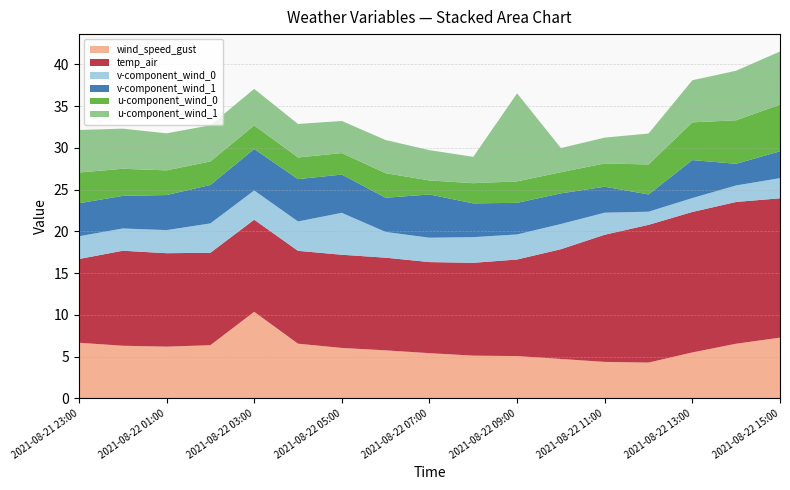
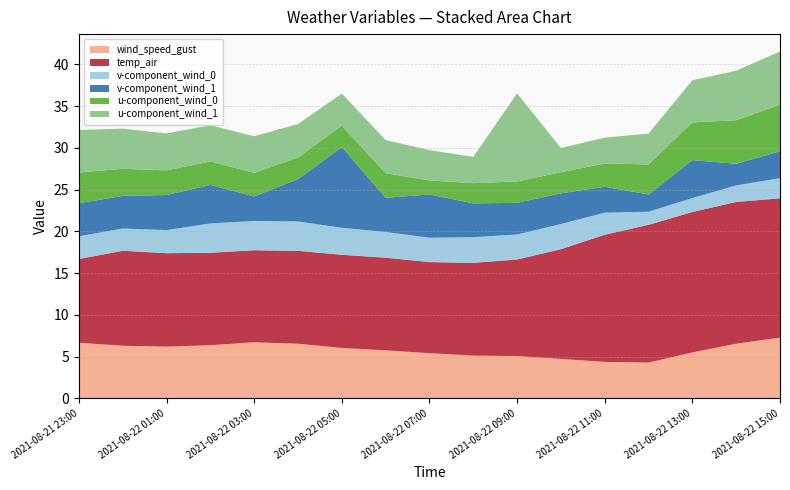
  {
    "wind_speed_gust": {
      "2021-08-21 23:00": 7,
      "2021-08-22 01:00": 6,
-     "2021-08-22 03:00": 10,
+     "2021-08-22 03:00": 7,
      "2021-08-22 05:00": 6,
      "2021-08-22 07:00": 5,
      "2021-08-22 09:00": 5,
      "2021-08-22 11:00": 4,
      "2021-08-22 13:00": 5,
      "2021-08-22 15:00": 7
    },
    "temp_air": {
      "2021-08-21 23:00": 10,
      "2021-08-22 01:00": 11,
      "2021-08-22 03:00": 11,
      "2021-08-22 05:00": 11,
      "2021-08-22 07:00": 11,
      "2021-08-22 09:00": 12,
      "2021-08-22 11:00": 15,
      "2021-08-22 13:00": 17,
      "2021-08-22 15:00": 17
    },
    "v-component_wind_0": {
      "2021-08-21 23:00": 3,
      "2021-08-22 01:00": 3,
      "2021-08-22 03:00": 4,
-     "2021-08-22 05:00": 5,
+     "2021-08-22 05:00": 3,
      "2021-08-22 07:00": 3,
      "2021-08-22 09:00": 3,
      "2021-08-22 11:00": 3,
      "2021-08-22 13:00": 2,
      "2021-08-22 15:00": 2
    },
    "v-component_wind_1": {
      "2021-08-21 23:00": 4,
      "2021-08-22 01:00": 4,
-     "2021-08-22 03:00": 5,
-     "2021-08-22 05:00": 5,
+     "2021-08-22 03:00": 3,
+     "2021-08-22 05:00": 10,
      "2021-08-22 07:00": 5,
      "2021-08-22 09:00": 4,
      "2021-08-22 11:00": 3,
      "2021-08-22 13:00": 5,
      "2021-08-22 15:00": 3
    },
    "u-component_wind_0": {
      "2021-08-21 23:00": 4,
      "2021-08-22 01:00": 3,
      "2021-08-22 03:00": 3,
      "2021-08-22 05:00": 3,
      "2021-08-22 07:00": 2,
      "2021-08-22 09:00": 3,
      "2021-08-22 11:00": 3,
      "2021-08-22 13:00": 5,
      "2021-08-22 15:00": 6
    },
    "u-component_wind_1": {
      "2021-08-21 23:00": 5,
      "2021-08-22 01:00": 4,
      "2021-08-22 03:00": 4,
      "2021-08-22 05:00": 4,
      "2021-08-22 07:00": 4,
      "2021-08-22 09:00": 11,
      "2021-08-22 11:00": 3,
      "2021-08-22 13:00": 5,
      "2021-08-22 15:00": 6
    }
  }
